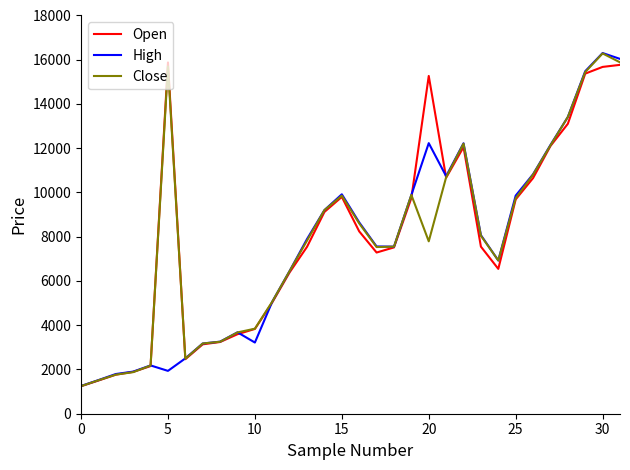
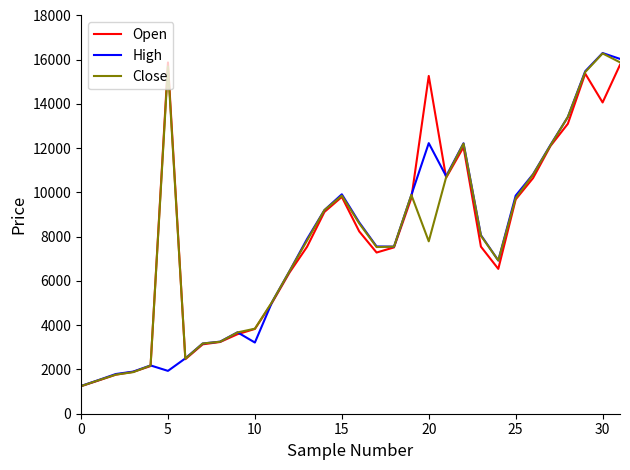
  {
    "Open": {
      "20": 15300,
-     "30": 15700
+     "30": 14100
    },
    "High": {
      "5": 1900,
      "10": 3200,
      "20": 12200,
      "25": 9900
    },
    "Close": {
      "20": 7800
    }
  }
